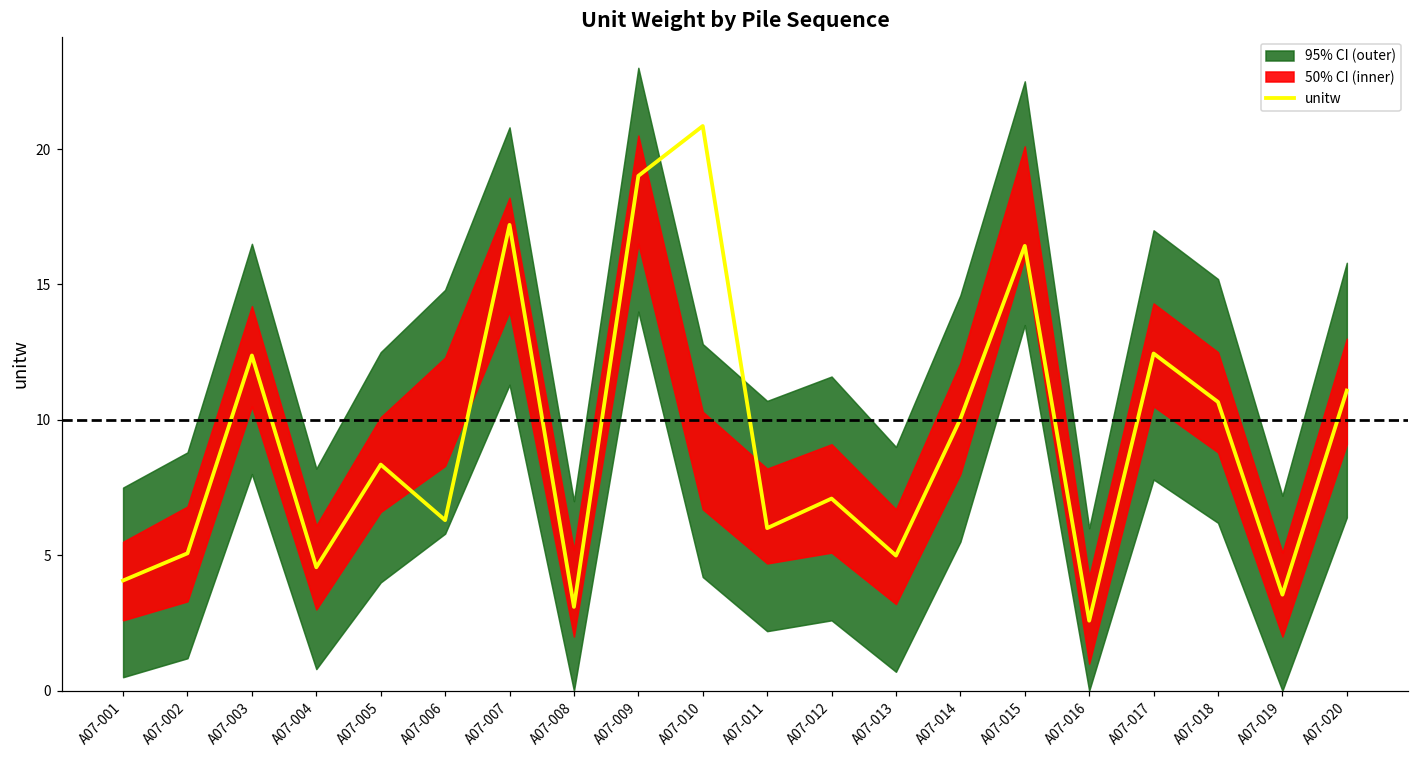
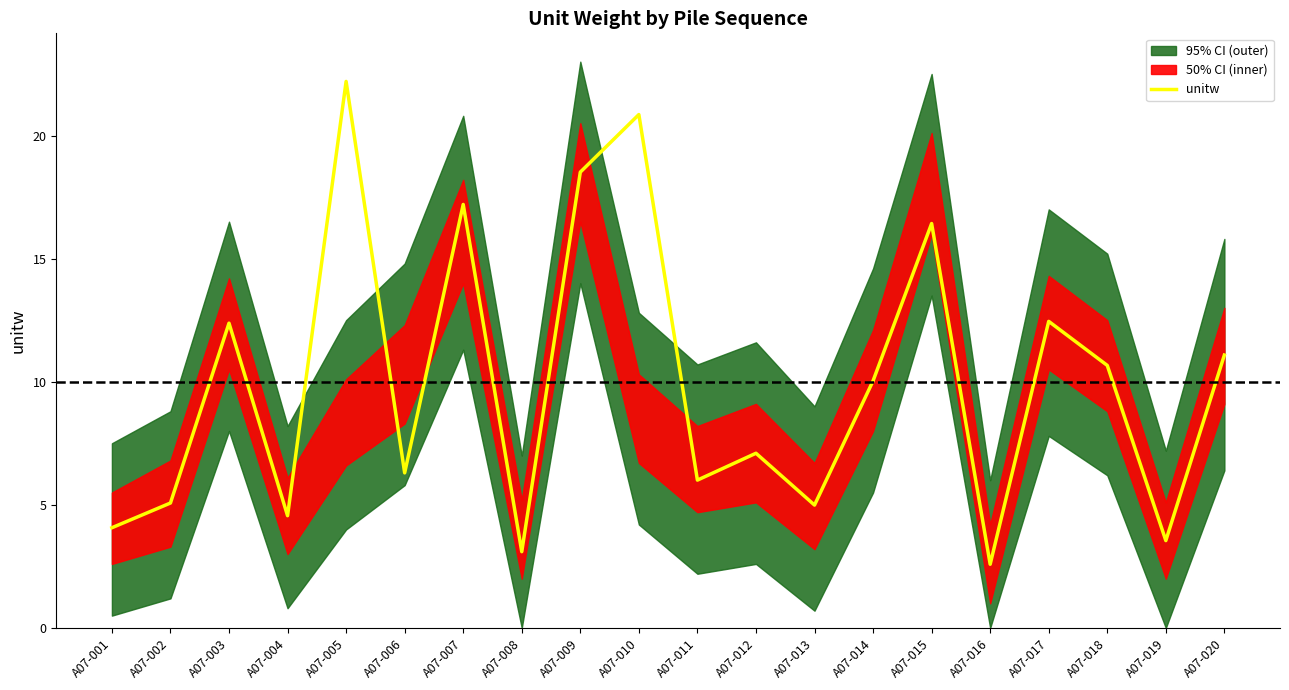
  {
    "unitw": {
      "A07-001": 4.1,
      "A07-002": 5.1,
      "A07-003": 12.4,
      "A07-004": 4.6,
-     "A07-005": 8.4,
+     "A07-005": 22.2,
      "A07-006": 6.3,
      "A07-007": 17.2,
      "A07-008": 3.1,
-     "A07-009": 19.0,
+     "A07-009": 18.5,
      "A07-010": 20.9,
      "A07-011": 6.0,
      "A07-012": 7.1,
      "A07-013": 5.0,
      "A07-014": 10.0,
      "A07-015": 16.4,
      "A07-016": 2.6,
      "A07-017": 12.5,
      "A07-018": 10.7,
      "A07-019": 3.5,
      "A07-020": 11.1
    }
  }
